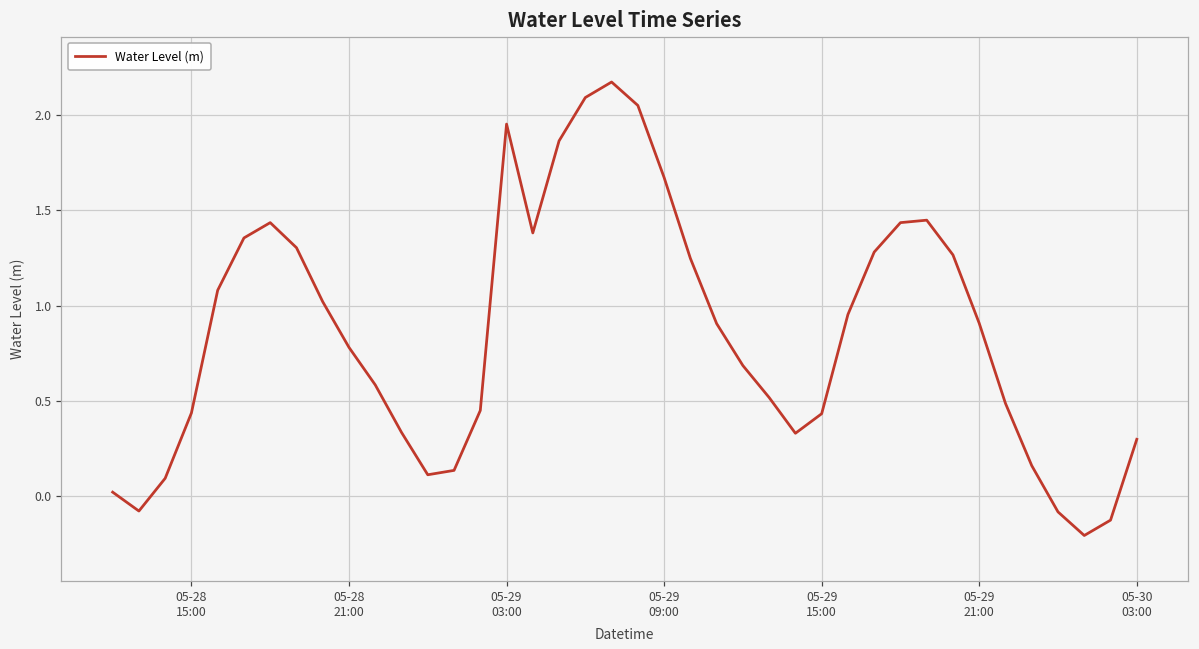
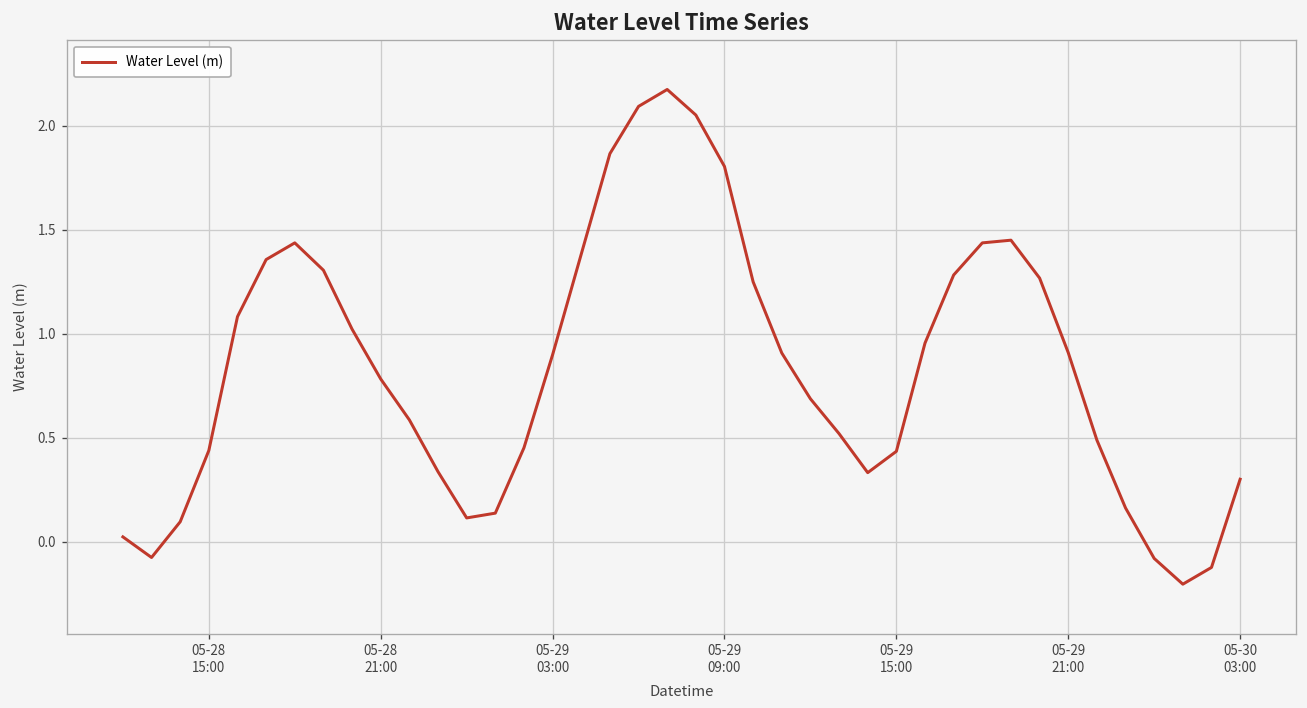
  {
    "05-28 15:00": 0.44,
    "05-28 21:00": 0.78,
-   "05-29 03:00": 1.95,
-   "05-29 09:00": 1.67,
+   "05-29 03:00": 0.90,
+   "05-29 09:00": 1.80,
    "05-29 15:00": 0.43,
    "05-29 21:00": 0.91,
    "05-30 03:00": 0.30
  }
